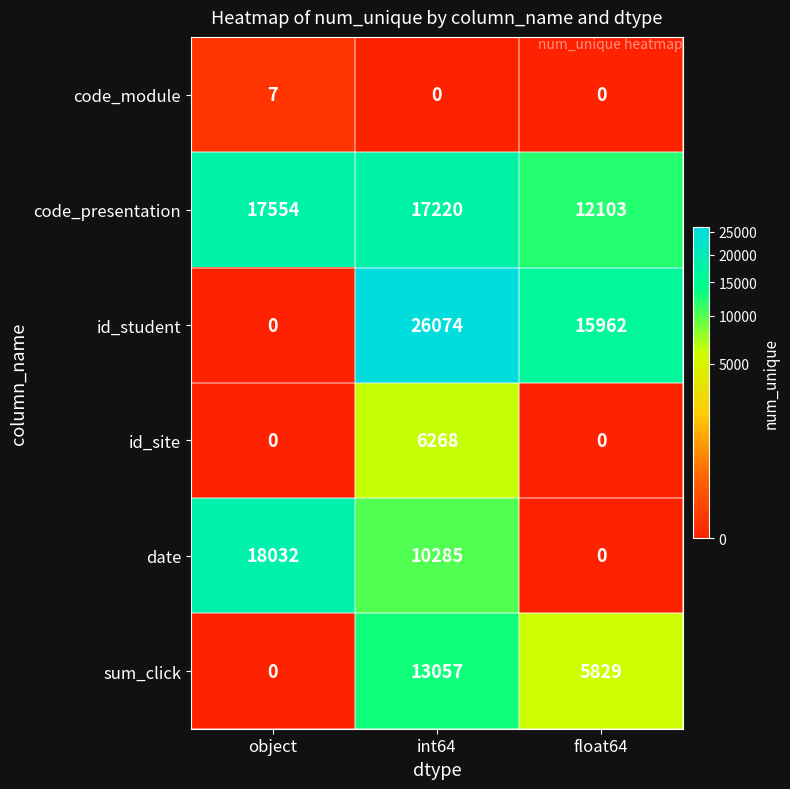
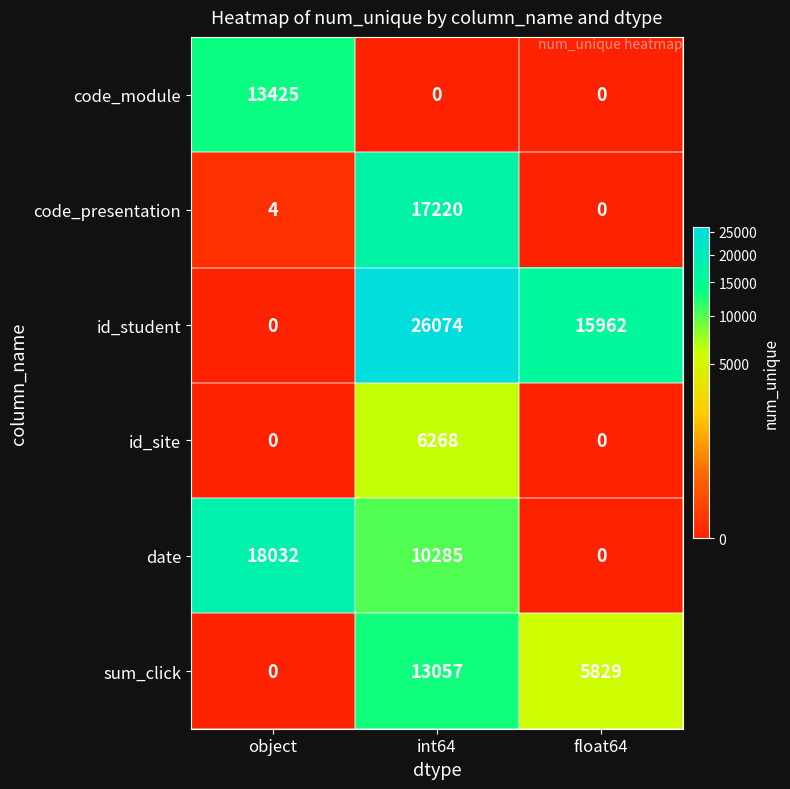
  {
    "code_module": {
-     "object": 7,
+     "object": 13425,
      "int64": 0
    },
    "code_presentation": {
-     "object": 17554,
+     "object": 4,
      "int64": 17220,
-     "float64": 12103
+     "float64": 0
    },
    "id_student": {
      "object": 0,
      "int64": 26074,
      "float64": 15962
    },
    "id_site": {
      "object": 0,
      "int64": 6268,
      "float64": 0
    },
    "date": {
      "object": 18032,
      "int64": 10285,
      "float64": 0
    },
    "sum_click": {
      "object": 0,
      "int64": 13057,
      "float64": 5829
    }
  }
